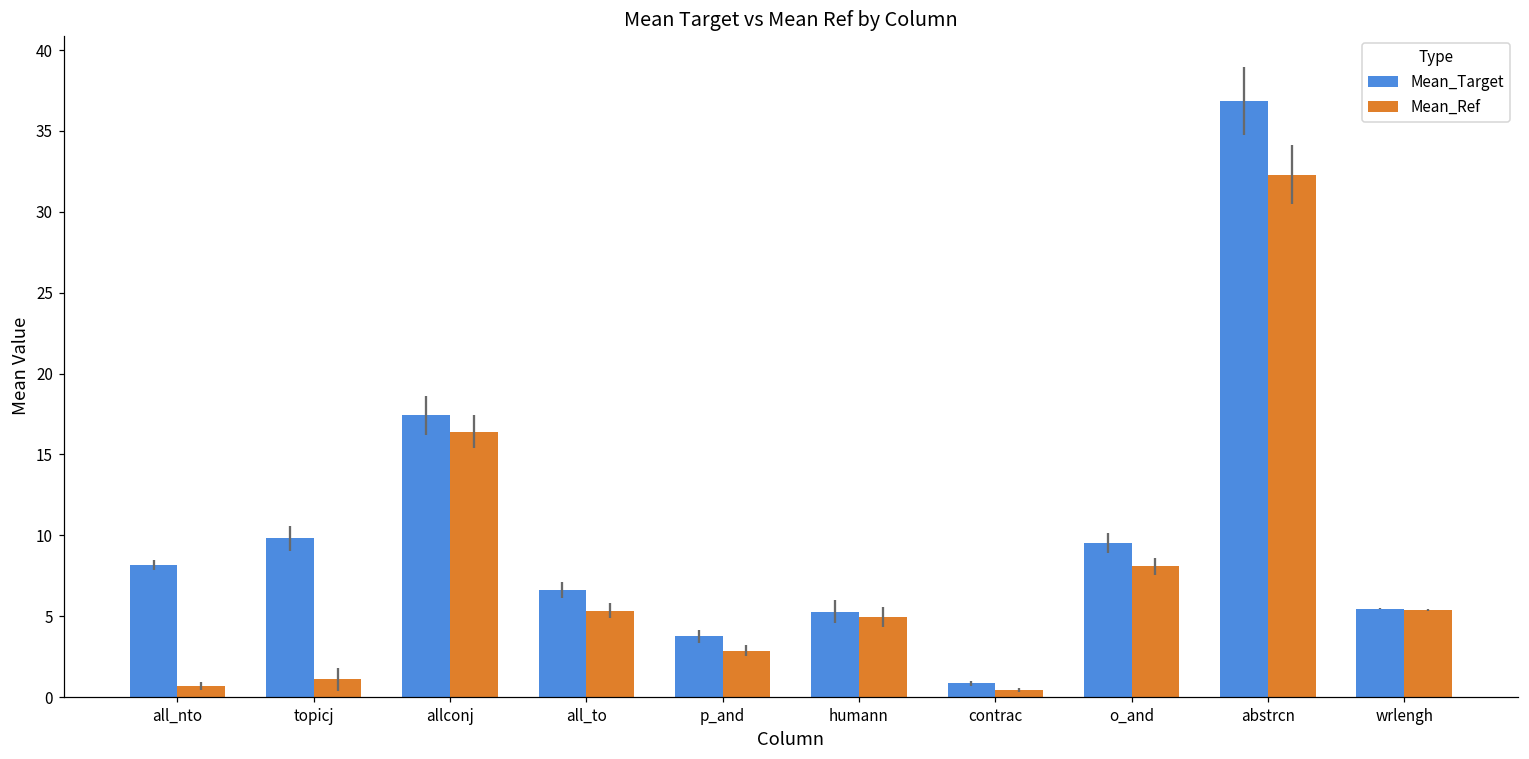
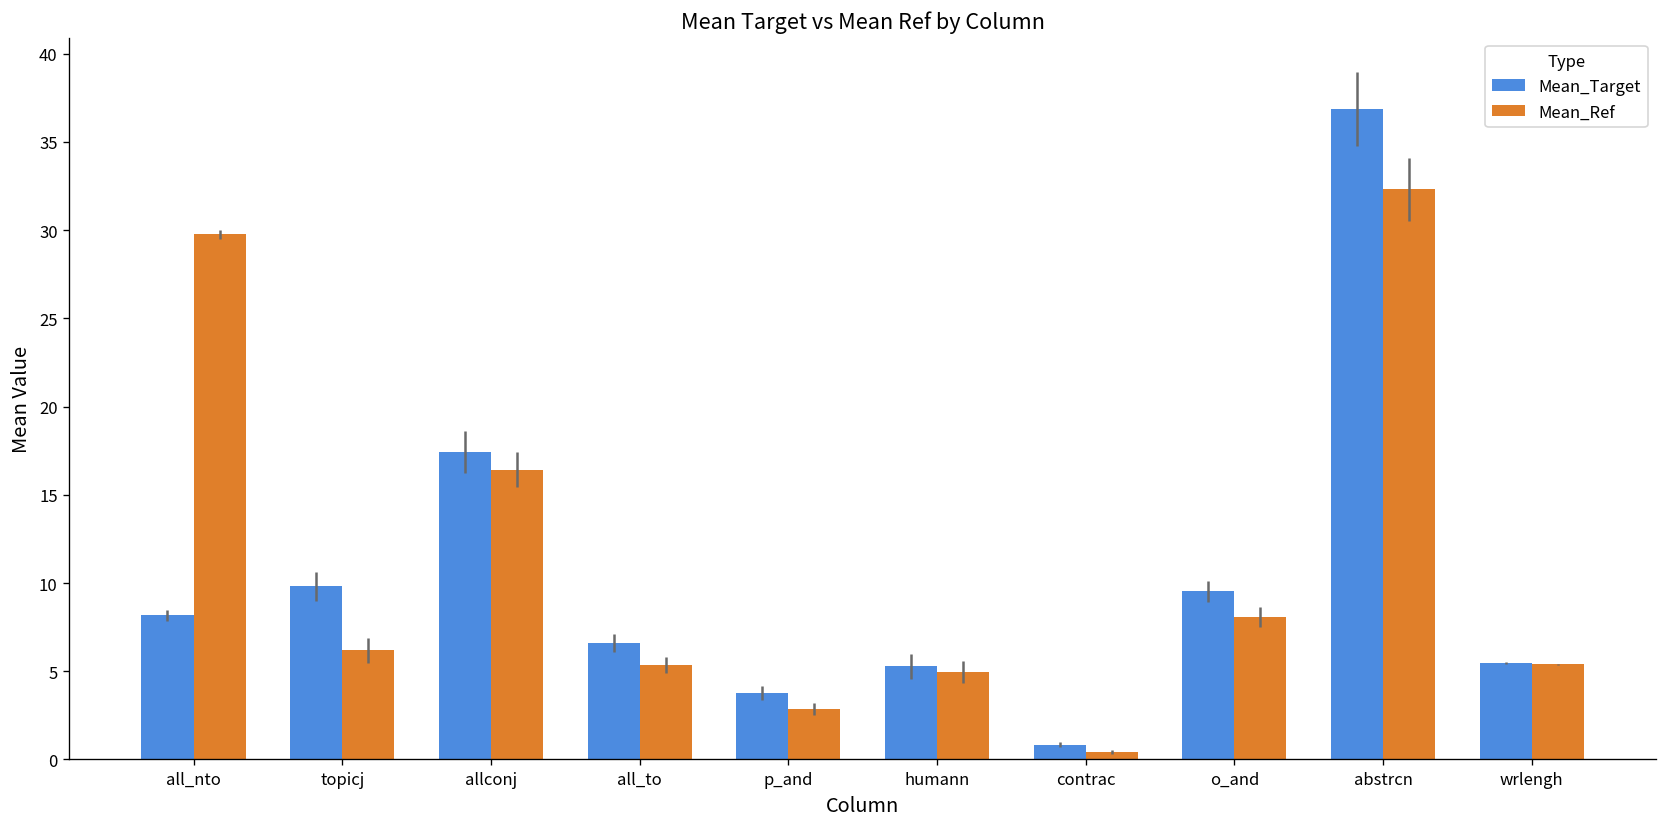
  {
    "Mean_Target": {
      "all_nto": 8.2,
      "topicj": 9.8,
      "allconj": 17.4,
      "all_to": 6.6,
      "p_and": 3.7,
      "humann": 5.3,
      "contrac": 0.8,
      "o_and": 9.5,
      "abstrcn": 36.8,
      "wrlengh": 5.5
    },
    "Mean_Ref": {
-     "all_nto": 0.7,
-     "topicj": 1.1,
+     "all_nto": 29.8,
+     "topicj": 6.2,
      "allconj": 16.4,
      "all_to": 5.3,
      "p_and": 2.9,
      "humann": 5.0,
      "contrac": 0.4,
      "o_and": 8.1,
      "abstrcn": 32.3,
      "wrlengh": 5.4
    }
  }
